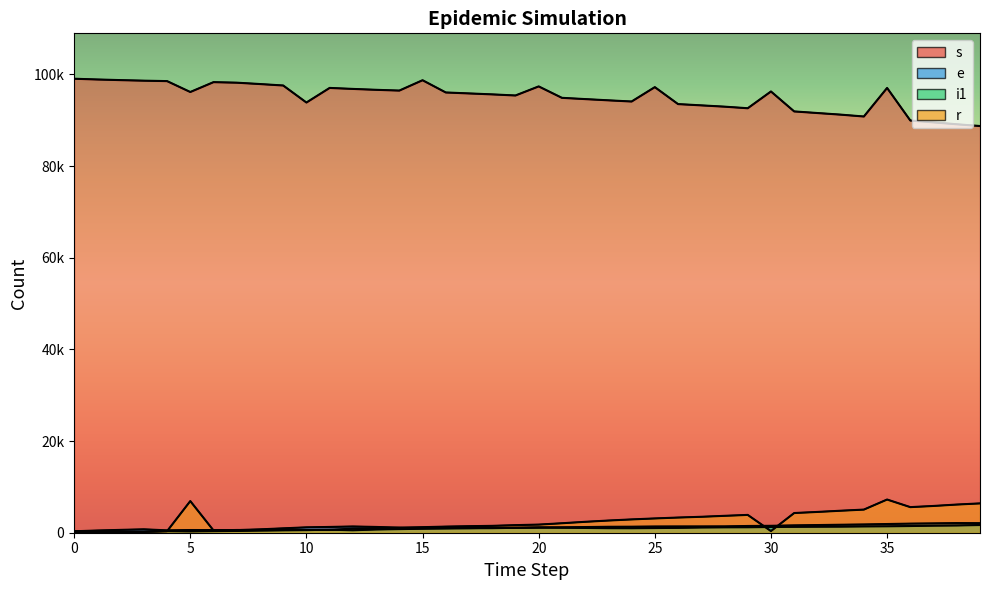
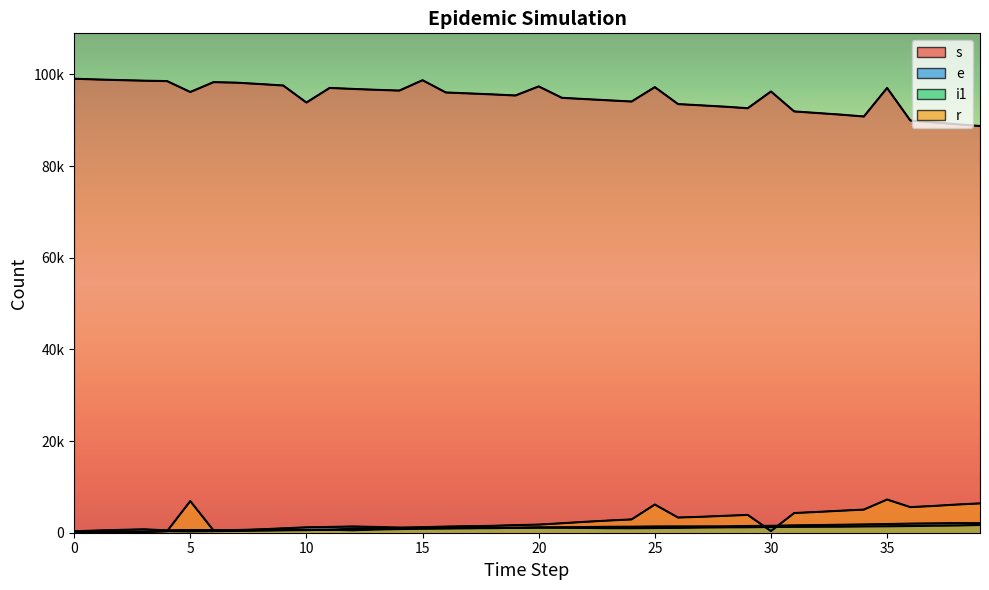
  {
    "s": {
      "0": 99000,
      "5": 96000,
      "10": 94000,
      "15": 99000,
      "20": 97000,
      "25": 97000,
      "30": 96000,
      "35": 97000
    },
    "e": {
      "10": 1000
    },
    "r": {
      "5": 7000,
      "20": 2000,
-     "25": 3000,
+     "25": 6000,
      "30": 0,
      "35": 7000
    }
  }
